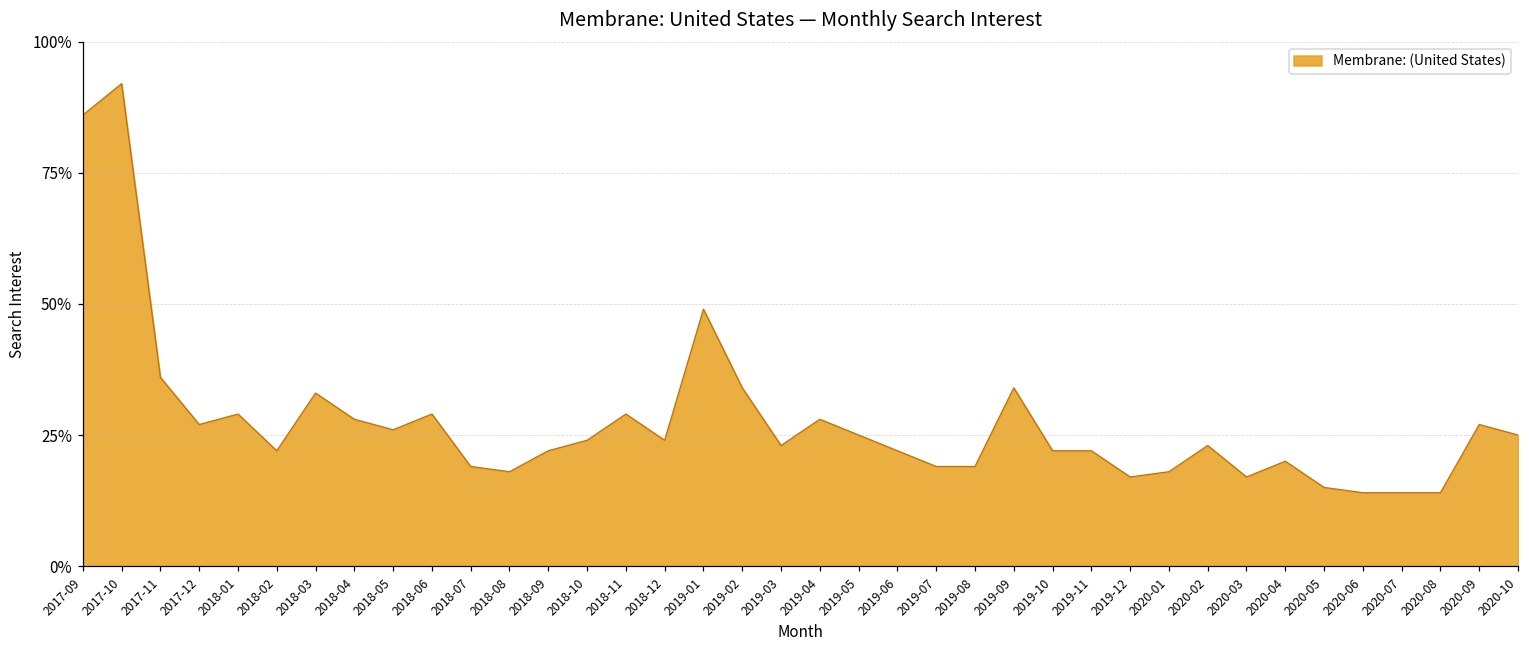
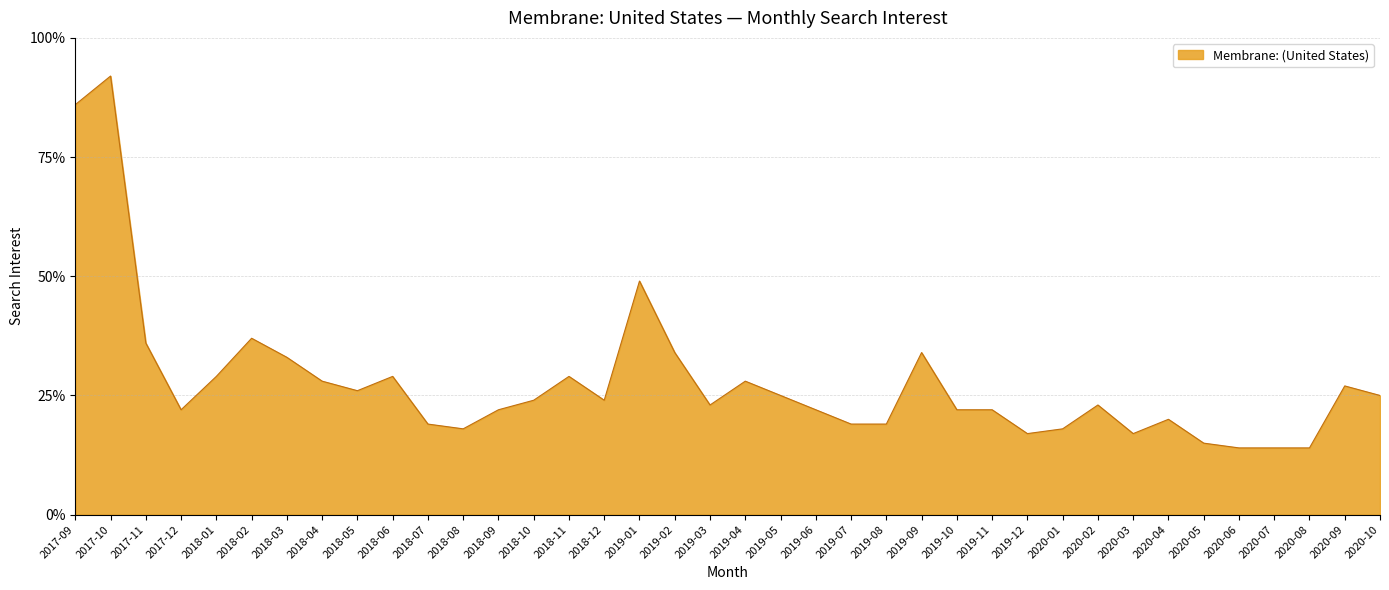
  {
    "2017-09": "86%",
    "2017-10": "92%",
    "2017-11": "36%",
-   "2017-12": "27%",
+   "2017-12": "22%",
    "2018-01": "29%",
-   "2018-02": "22%",
+   "2018-02": "37%",
    "2018-03": "33%",
    "2018-04": "28%",
    "2018-05": "26%",
    "2018-06": "29%",
    "2018-07": "19%",
    "2018-08": "18%",
    "2018-09": "22%",
    "2018-10": "24%",
    "2018-11": "29%",
    "2018-12": "24%",
    "2019-01": "49%",
    "2019-02": "34%",
    "2019-03": "23%",
    "2019-04": "28%",
    "2019-05": "25%",
    "2019-06": "22%",
    "2019-07": "19%",
    "2019-08": "19%",
    "2019-09": "34%",
    "2019-10": "22%",
    "2019-11": "22%",
    "2019-12": "17%",
    "2020-01": "18%",
    "2020-02": "23%",
    "2020-03": "17%",
    "2020-04": "20%",
    "2020-05": "15%",
    "2020-06": "14%",
    "2020-07": "14%",
    "2020-08": "14%",
    "2020-09": "27%",
    "2020-10": "25%"
  }
